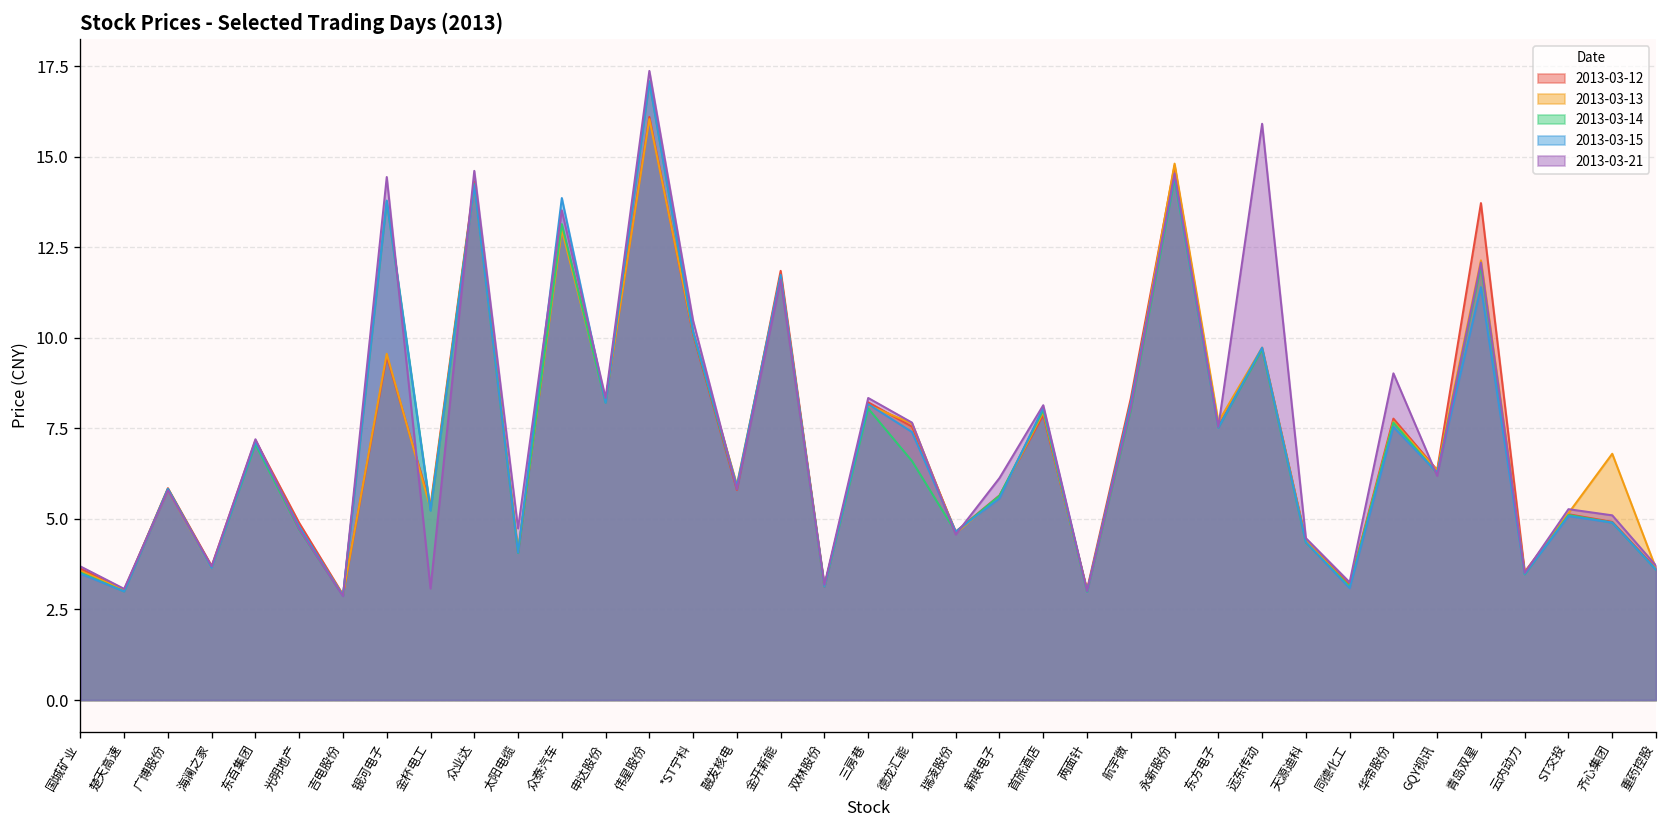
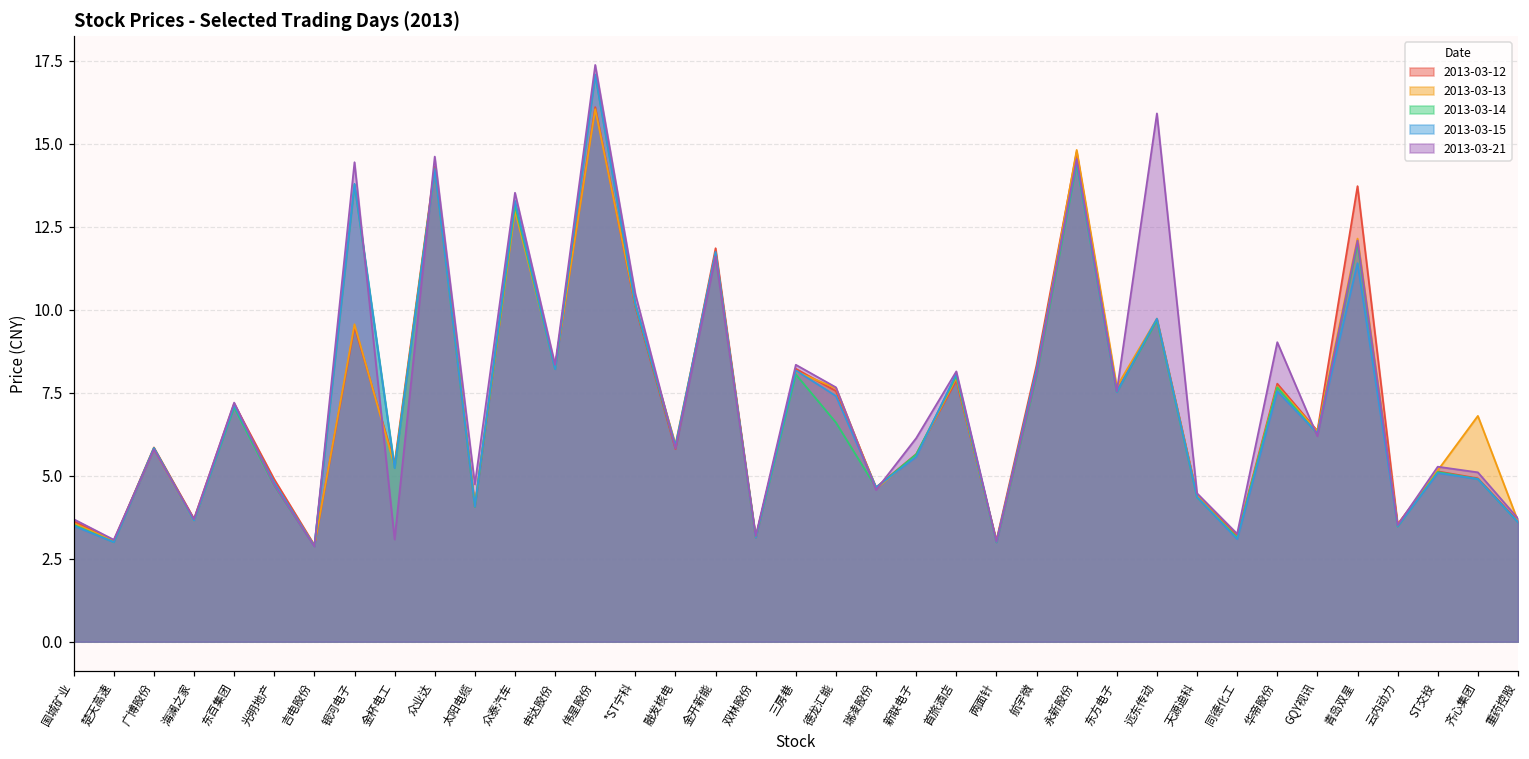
  {
    "2013-03-12": {
      "光明地产": 4.9,
      "金开新能": 11.9,
      "德龙汇能": 7.6,
      "航宇微": 8.3,
      "青岛双星": 13.7
    },
    "2013-03-13": {
      "众泰汽车": 13.0,
      "东方电子": 7.7,
      "齐心集团": 6.8
    },
    "2013-03-14": {
      "三房巷": 8.1,
      "德龙汇能": 6.6,
      "青岛双星": 12.0
    },
    "2013-03-15": {
-     "众泰汽车": 13.9,
+     "众泰汽车": 13.3,
      "德龙汇能": 7.4,
      "航宇微": 8.2,
      "华帝股份": 7.5,
      "青岛双星": 11.4
    },
    "2013-03-21": {
      "银河电子": 14.4,
      "金杯电工": 3.1,
      "众业达": 14.6,
      "太阳电缆": 4.7,
      "众泰汽车": 13.5,
      "伟星股份": 17.4,
      "*ST宁科": 10.5,
      "三房巷": 8.3,
      "新联电子": 6.1,
      "远东传动": 15.9,
      "华帝股份": 9.0,
      "ST交投": 5.3,
      "齐心集团": 5.1
    }
  }
